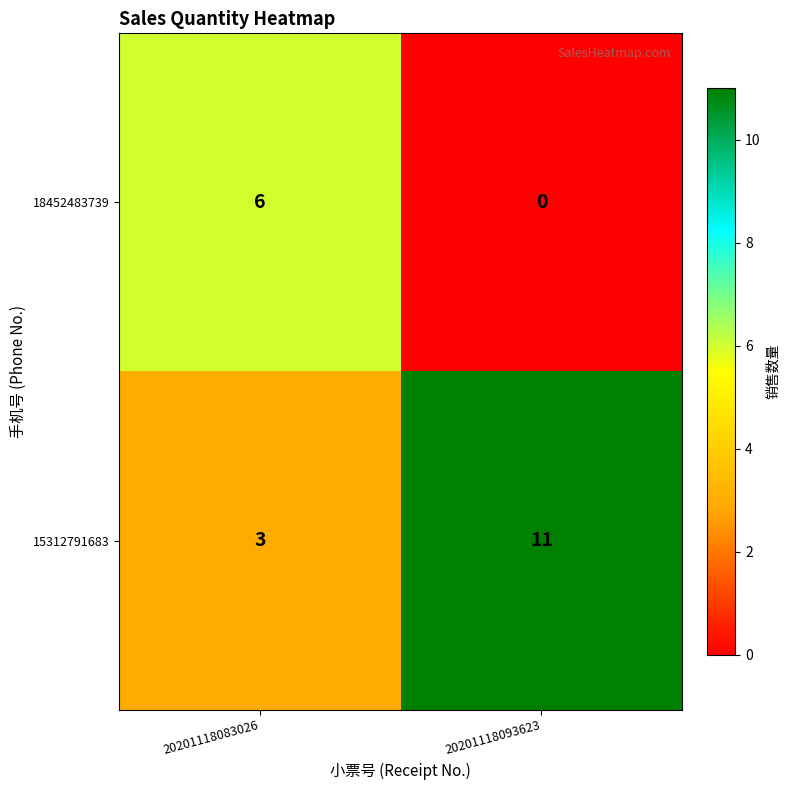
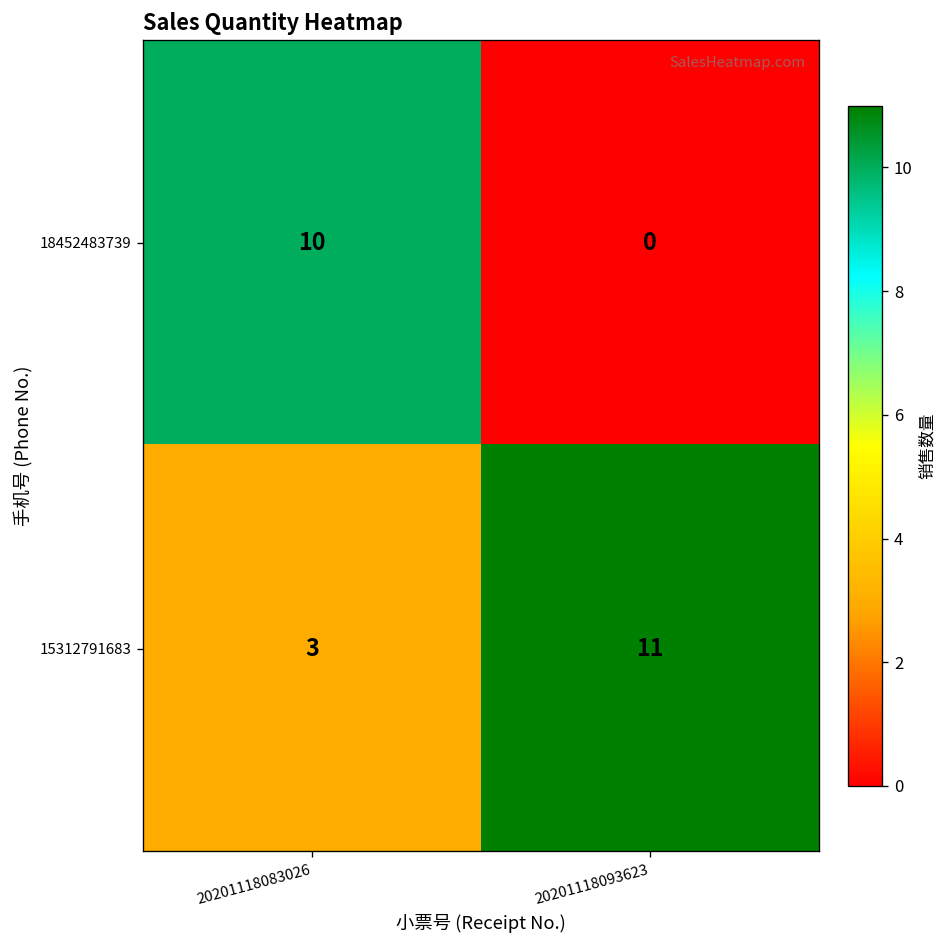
  {
    "18452483739": {
-     "20201118083026": 6
+     "20201118083026": 10
    },
    "15312791683": {
      "20201118083026": 3,
      "20201118093623": 11
    }
  }
